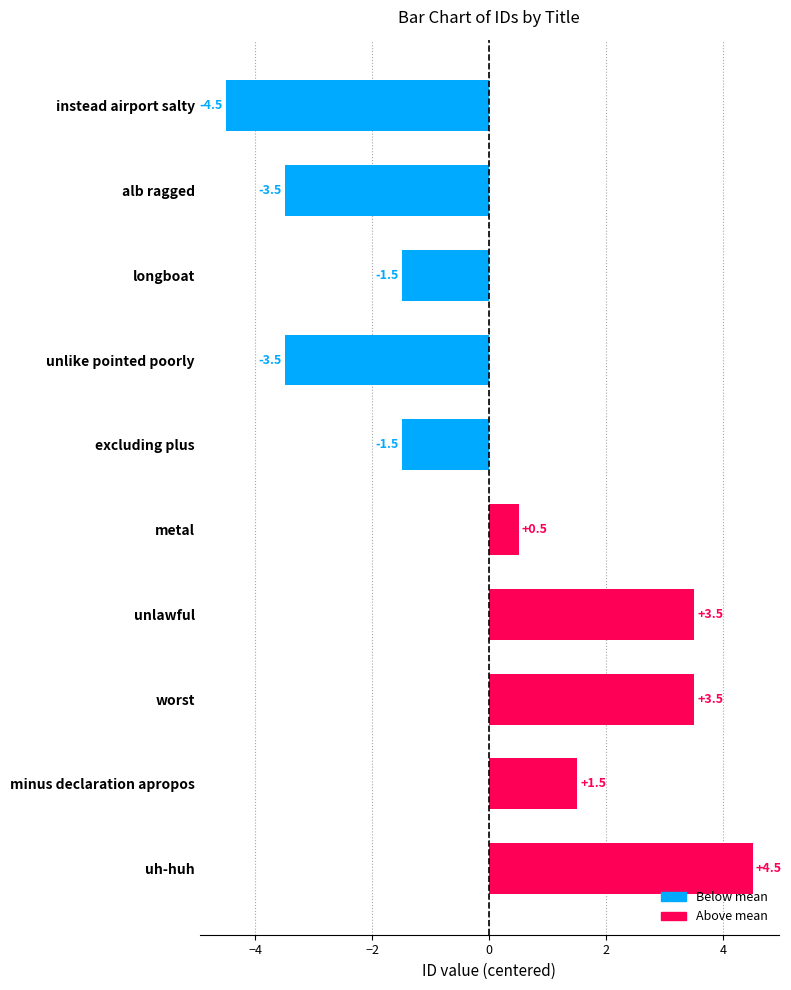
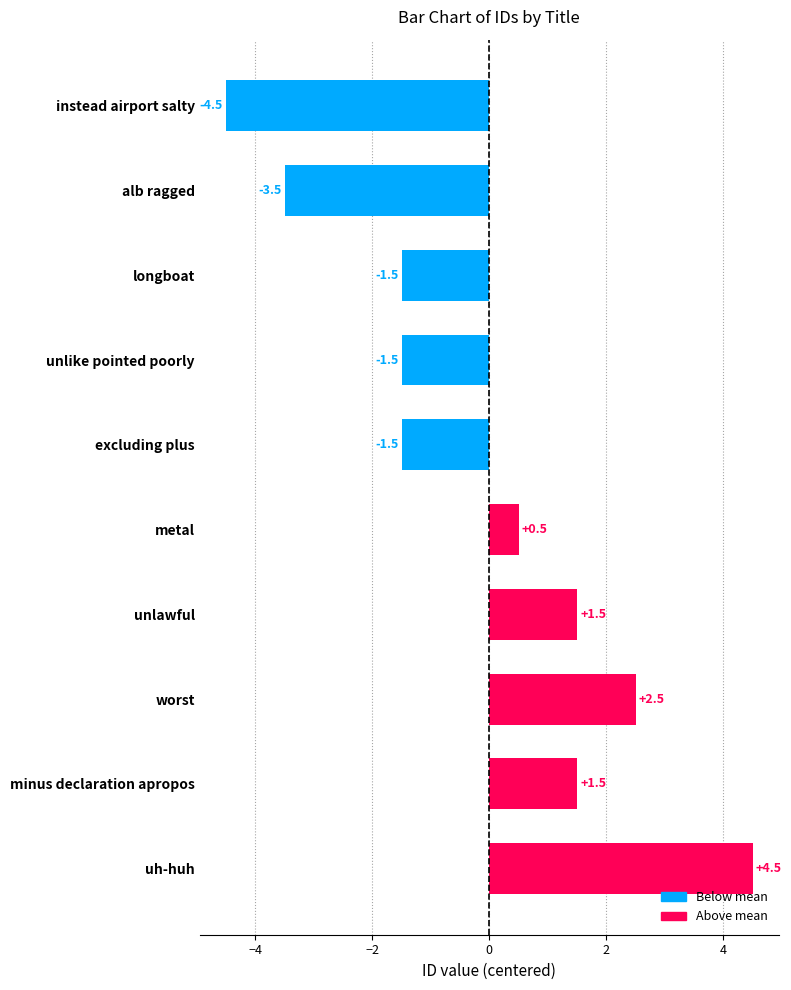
  {
    "instead airport salty": "-4.5",
    "alb ragged": "-3.5",
    "longboat": "-1.5",
-   "unlike pointed poorly": "-3.5",
+   "unlike pointed poorly": "-1.5",
    "excluding plus": "-1.5",
    "metal": "+0.5",
-   "unlawful": "+3.5",
-   "worst": "+3.5",
+   "unlawful": "+1.5",
+   "worst": "+2.5",
    "minus declaration apropos": "+1.5",
    "uh-huh": "+4.5"
  }
